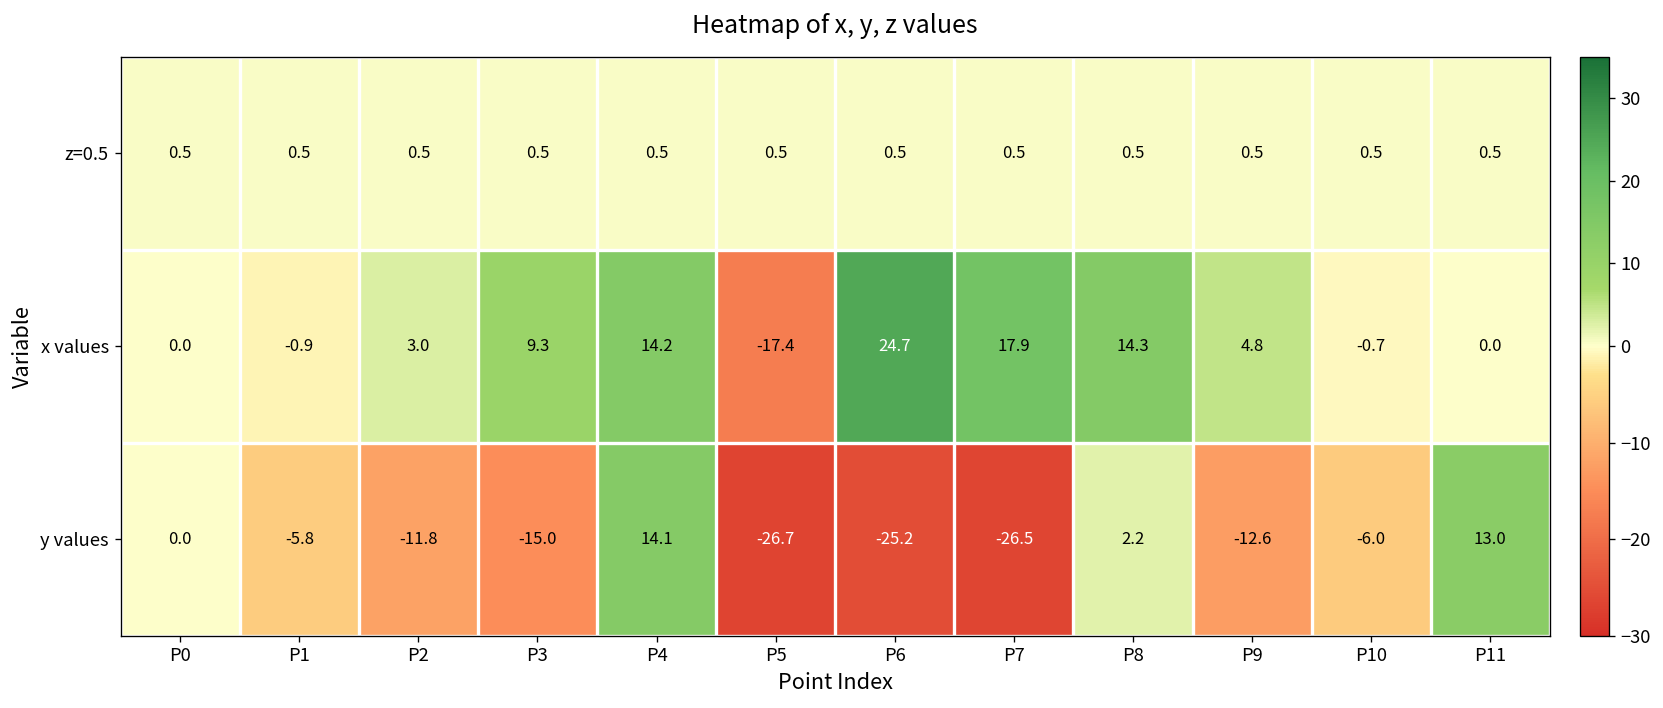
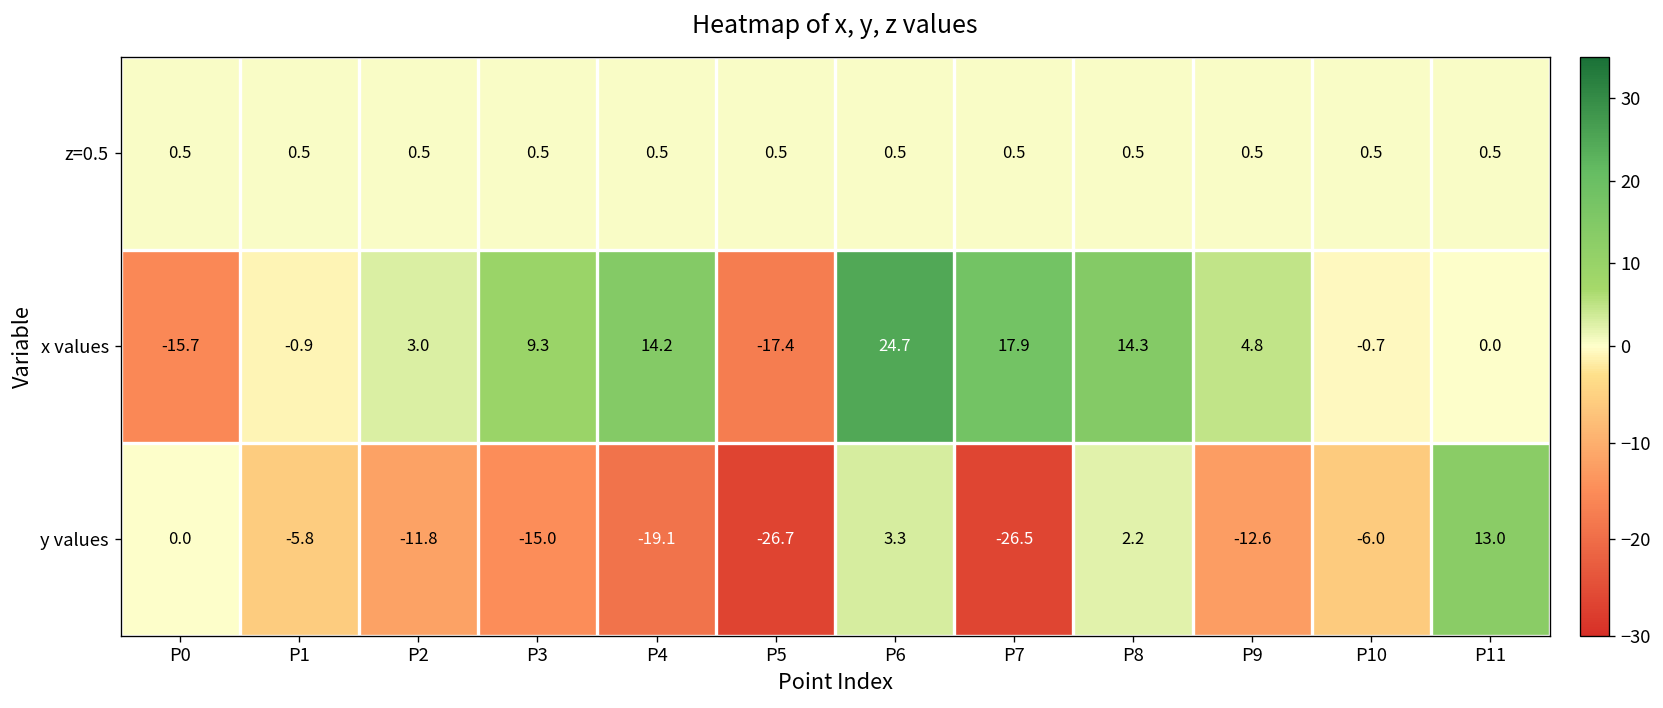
  {
    "z=0.5": {
      "P0": 0.5,
      "P1": 0.5,
      "P2": 0.5,
      "P3": 0.5,
      "P4": 0.5,
      "P5": 0.5,
      "P6": 0.5,
      "P7": 0.5,
      "P8": 0.5,
      "P9": 0.5,
      "P10": 0.5,
      "P11": 0.5
    },
    "x values": {
-     "P0": 0.0,
+     "P0": -15.7,
      "P1": -0.9,
      "P2": 3.0,
      "P3": 9.3,
      "P4": 14.2,
      "P5": -17.4,
      "P6": 24.7,
      "P7": 17.9,
      "P8": 14.3,
      "P9": 4.8,
      "P10": -0.7,
      "P11": 0.0
    },
    "y values": {
      "P0": 0.0,
      "P1": -5.8,
      "P2": -11.8,
      "P3": -15.0,
-     "P4": 14.1,
+     "P4": -19.1,
      "P5": -26.7,
-     "P6": -25.2,
+     "P6": 3.3,
      "P7": -26.5,
      "P8": 2.2,
      "P9": -12.6,
      "P10": -6.0,
      "P11": 13.0
    }
  }
